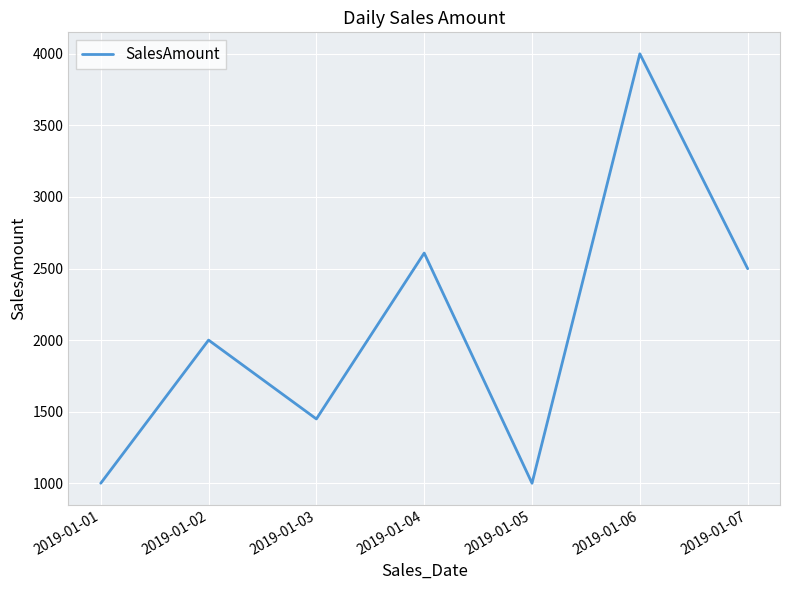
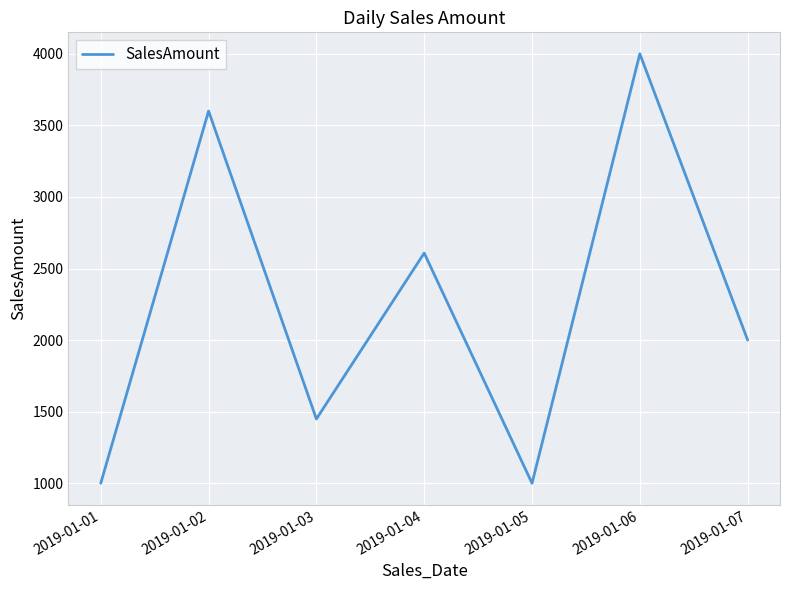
  {
    "2019-01-01": 1000,
-   "2019-01-02": 2000,
+   "2019-01-02": 3600,
    "2019-01-03": 1450,
    "2019-01-04": 2610,
    "2019-01-05": 1000,
    "2019-01-06": 4000,
-   "2019-01-07": 2500
+   "2019-01-07": 2000
  }
